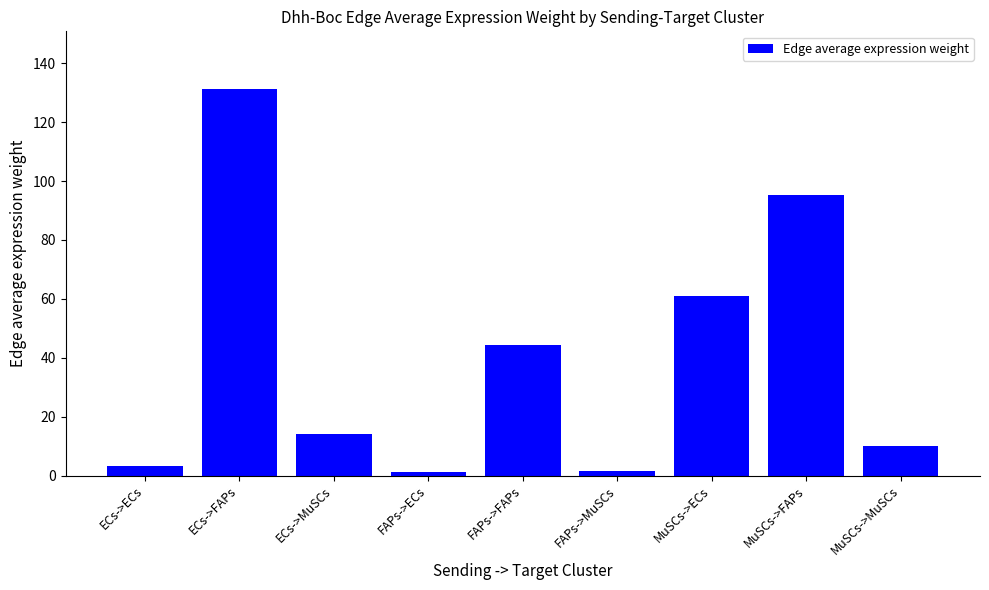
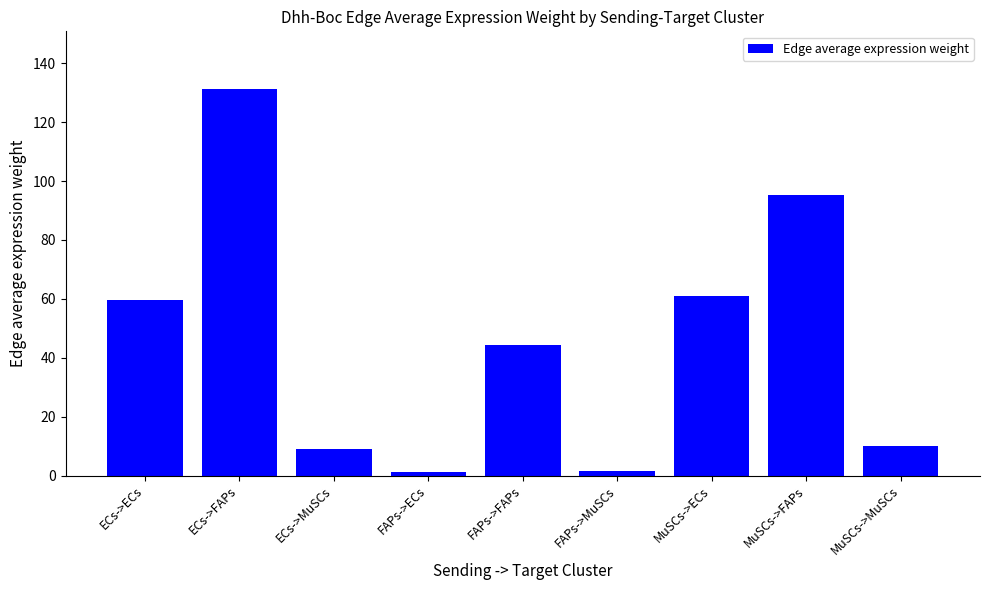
  {
-   "ECs->ECs": 3,
+   "ECs->ECs": 59,
    "ECs->FAPs": 131,
-   "ECs->MuSCs": 14,
+   "ECs->MuSCs": 9,
    "FAPs->ECs": 1,
    "FAPs->FAPs": 44,
    "FAPs->MuSCs": 2,
    "MuSCs->ECs": 61,
    "MuSCs->FAPs": 95,
    "MuSCs->MuSCs": 10
  }
